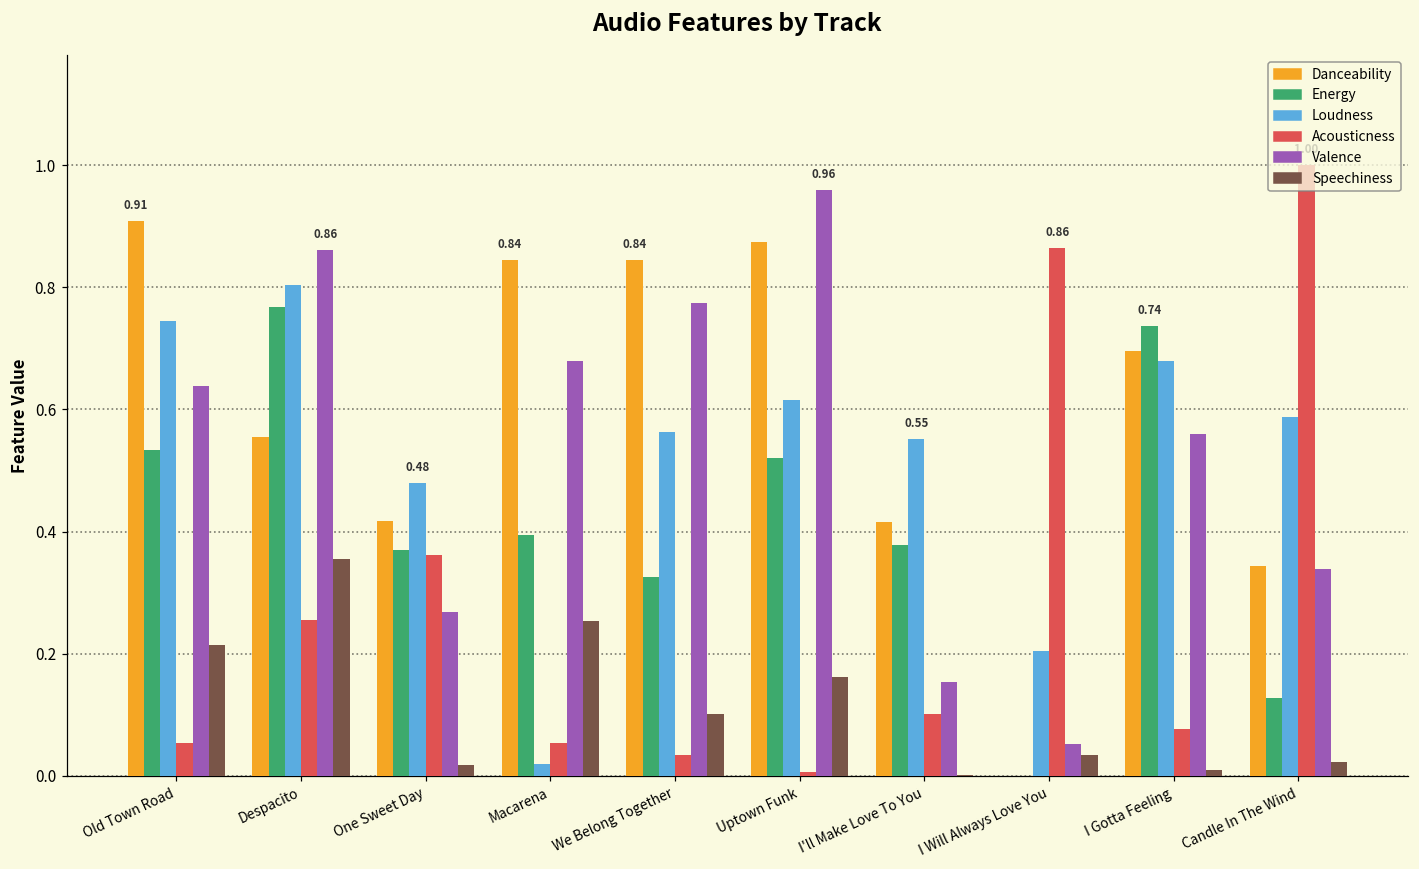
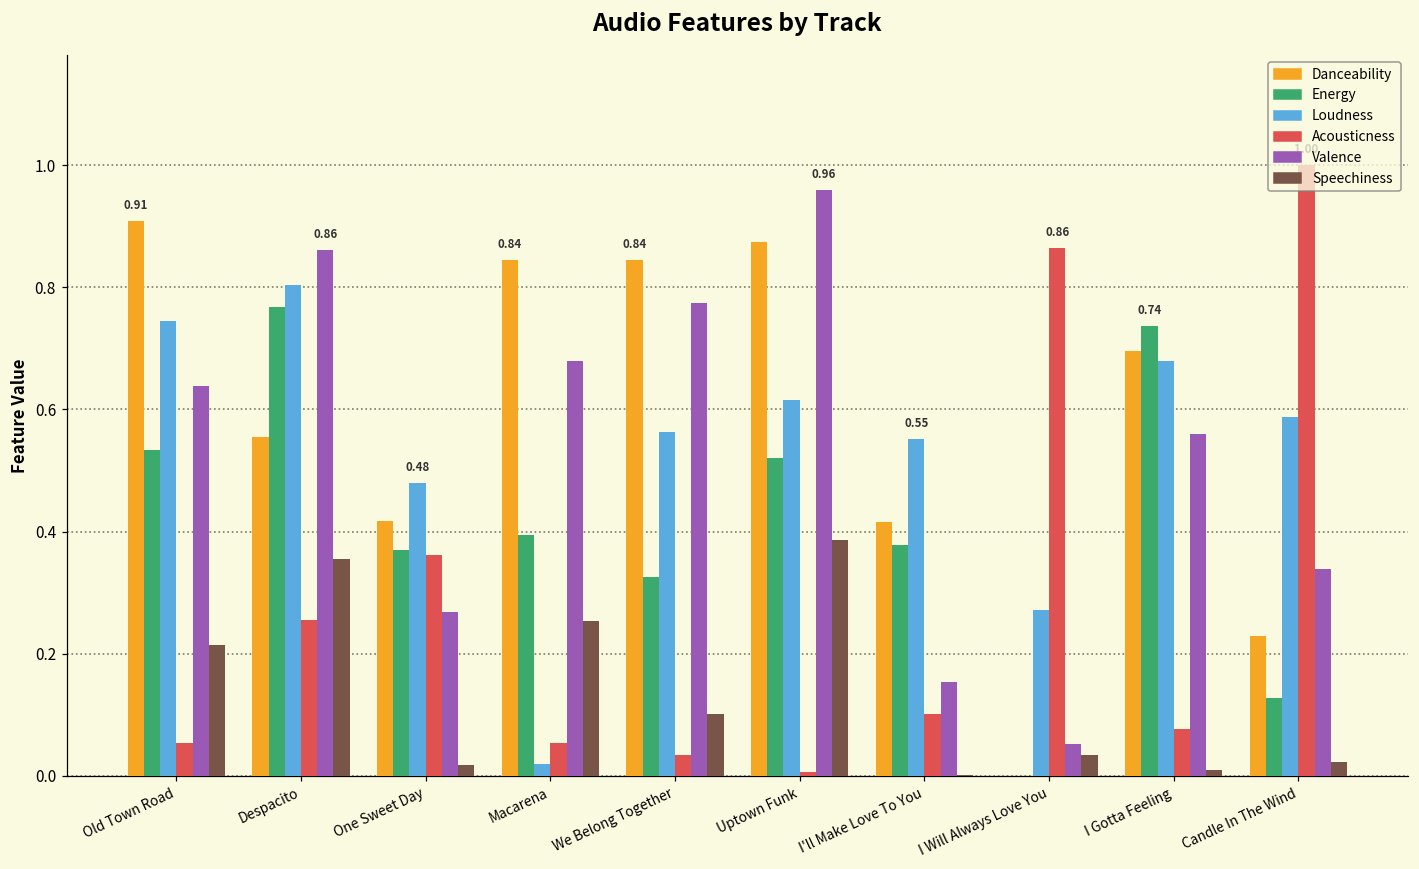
  {
    "Danceability": {
      "Despacito": 0.56,
      "One Sweet Day": 0.42,
      "Uptown Funk": 0.87,
      "I'll Make Love To You": 0.42,
      "I Will Always Love You": 0.00,
      "I Gotta Feeling": 0.70,
-     "Candle In The Wind": 0.34
+     "Candle In The Wind": 0.23
    },
    "Energy": {
      "I Gotta Feeling": 0.74
    },
    "Loudness": {
      "Old Town Road": 0.74,
      "Despacito": 0.80,
      "Macarena": 0.02,
      "We Belong Together": 0.56,
      "Uptown Funk": 0.62,
-     "I Will Always Love You": 0.20,
+     "I Will Always Love You": 0.27,
      "I Gotta Feeling": 0.68,
      "Candle In The Wind": 0.59
    },
    "Acousticness": {
      "I Will Always Love You": 0.86
    },
    "Valence": {
      "Despacito": 0.86,
      "Uptown Funk": 0.96
    },
    "Speechiness": {
      "Old Town Road": 0.22,
      "Despacito": 0.36,
      "One Sweet Day": 0.02,
      "Macarena": 0.25,
      "We Belong Together": 0.10,
-     "Uptown Funk": 0.16,
+     "Uptown Funk": 0.39,
      "I Will Always Love You": 0.03,
      "I Gotta Feeling": 0.01,
      "Candle In The Wind": 0.02
    }
  }
